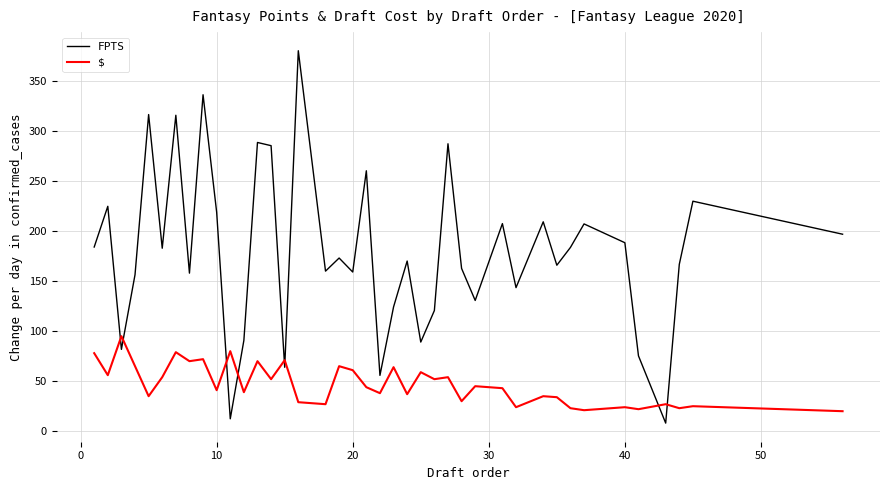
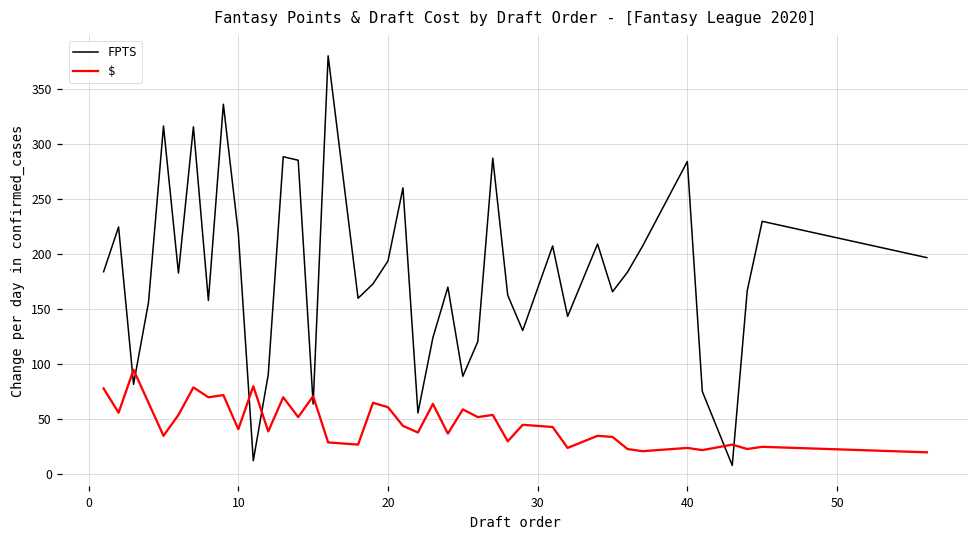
  {
    "FPTS": {
      "10": 219,
-     "20": 159,
-     "40": 188
+     "20": 194,
+     "40": 284
    },
    "$": {
      "10": 41,
      "20": 61,
      "40": 24
    }
  }
